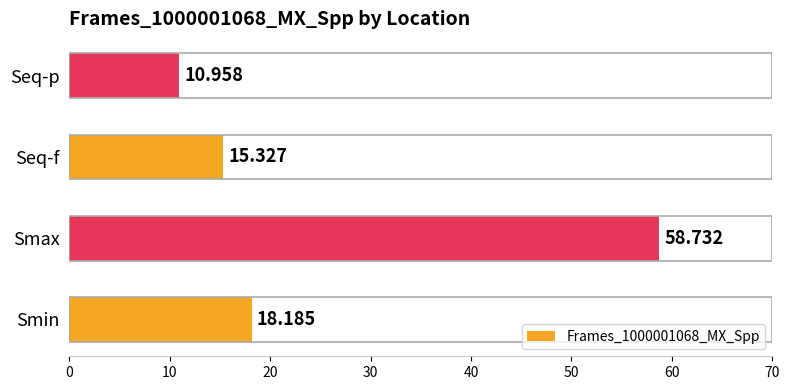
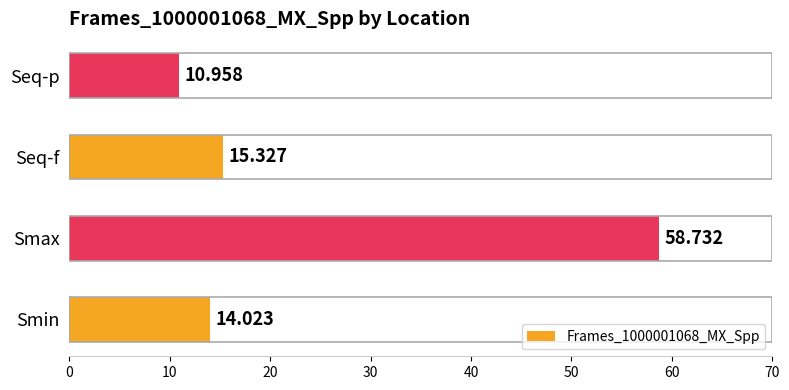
  {
    "Seq-p": 10.958,
    "Seq-f": 15.327,
    "Smax": 58.732,
-   "Smin": 18.185
+   "Smin": 14.023
  }
